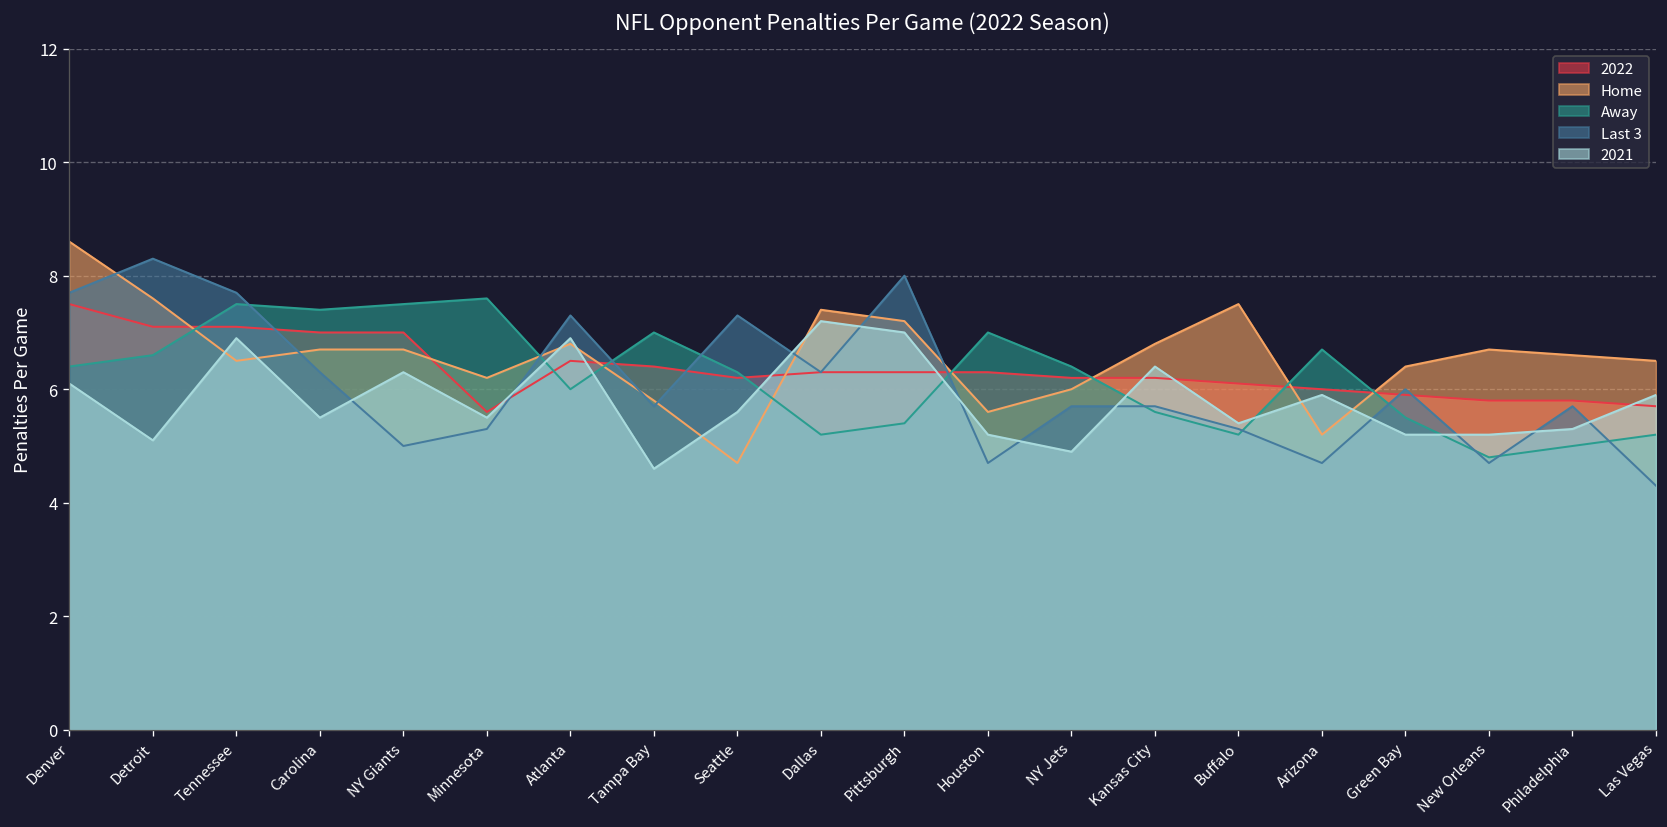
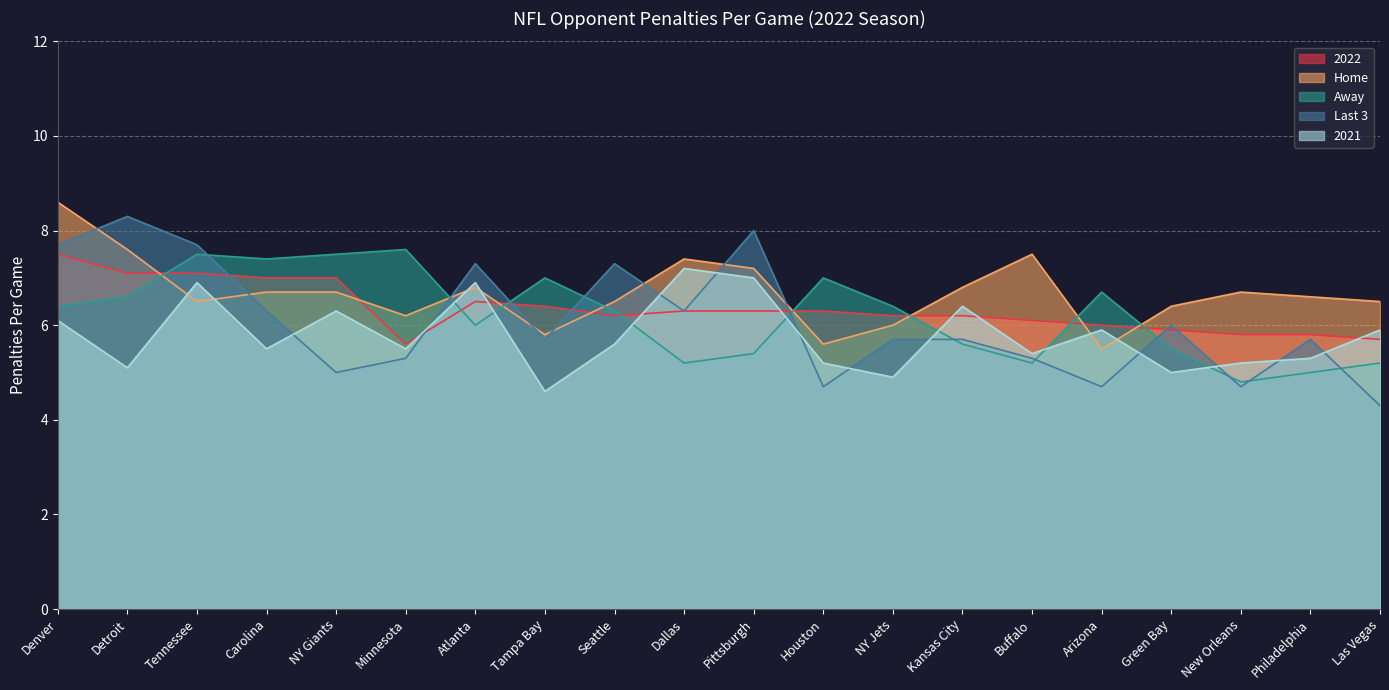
  {
    "2022": {
      "Denver": 7.5,
      "Detroit": 7.1,
      "Tennessee": 7.1,
      "Carolina": 7.0,
      "NY Giants": 7.0,
      "Minnesota": 5.6,
      "Atlanta": 6.5,
      "Tampa Bay": 6.4,
      "Seattle": 6.2,
      "Pittsburgh": 6.3,
      "Houston": 6.3,
      "NY Jets": 6.2,
      "Kansas City": 6.2,
      "Buffalo": 6.1,
      "Arizona": 6.0,
      "Green Bay": 5.9,
      "New Orleans": 5.8,
      "Philadelphia": 5.8,
      "Las Vegas": 5.7
    },
    "Home": {
      "Denver": 8.6,
      "Detroit": 7.6,
      "Tennessee": 6.5,
      "Carolina": 6.7,
      "NY Giants": 6.7,
      "Minnesota": 6.2,
      "Atlanta": 6.8,
      "Tampa Bay": 5.8,
-     "Seattle": 4.7,
+     "Seattle": 6.5,
      "Dallas": 7.4,
      "Pittsburgh": 7.2,
      "Houston": 5.6,
      "NY Jets": 6.0,
      "Kansas City": 6.8,
      "Buffalo": 7.5,
-     "Arizona": 5.2,
+     "Arizona": 5.5,
      "Green Bay": 6.4,
      "New Orleans": 6.7,
      "Philadelphia": 6.6,
      "Las Vegas": 6.5
    },
    "2021": {
      "Denver": 6.1,
      "Detroit": 5.1,
      "Tennessee": 6.9,
      "Carolina": 5.5,
      "NY Giants": 6.3,
      "Minnesota": 5.5,
      "Atlanta": 6.9,
      "Tampa Bay": 4.6,
      "Seattle": 5.6,
      "Dallas": 7.2,
      "Pittsburgh": 7.0,
      "Houston": 5.2,
      "NY Jets": 4.9,
      "Kansas City": 6.4,
      "Buffalo": 5.4,
      "Arizona": 5.9,
-     "Green Bay": 5.2,
+     "Green Bay": 5.0,
      "New Orleans": 5.2,
      "Philadelphia": 5.3,
      "Las Vegas": 5.9
    }
  }
